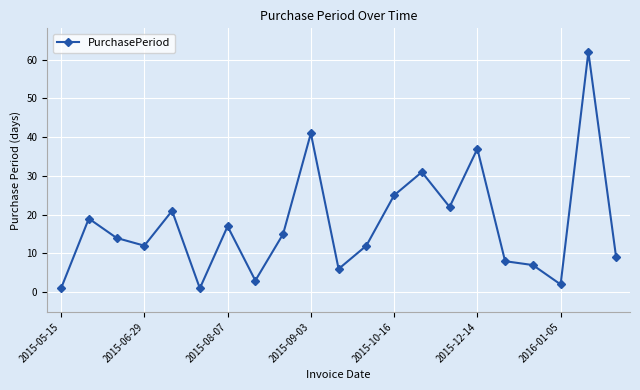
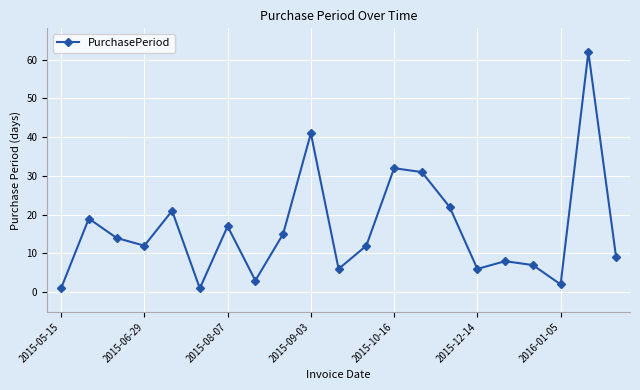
  {
    "2015-05-15": 1,
    "2015-06-29": 12,
    "2015-08-07": 17,
    "2015-09-03": 41,
-   "2015-10-16": 25,
-   "2015-12-14": 37,
+   "2015-10-16": 32,
+   "2015-12-14": 6,
    "2016-01-05": 2
  }
